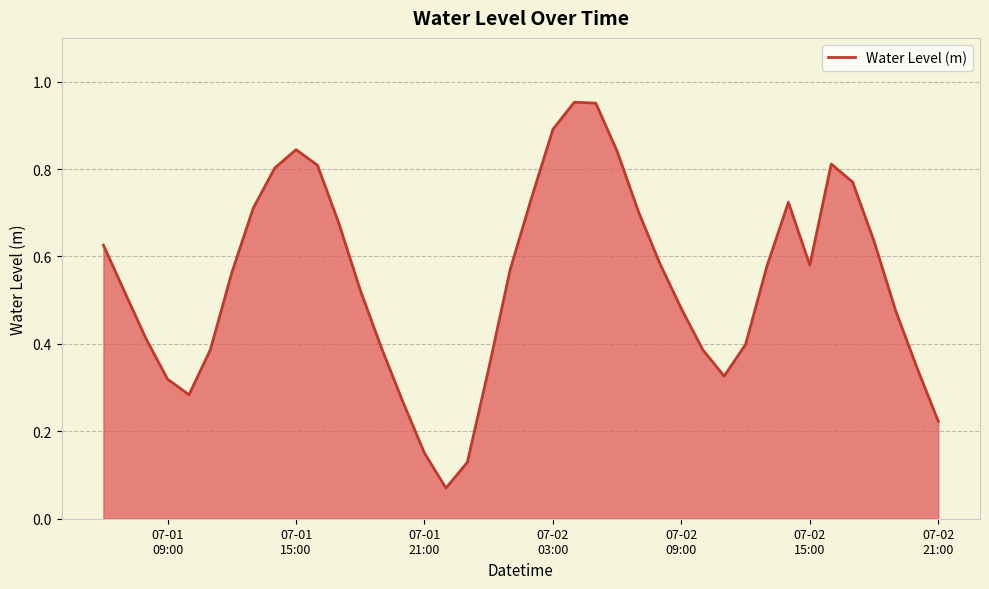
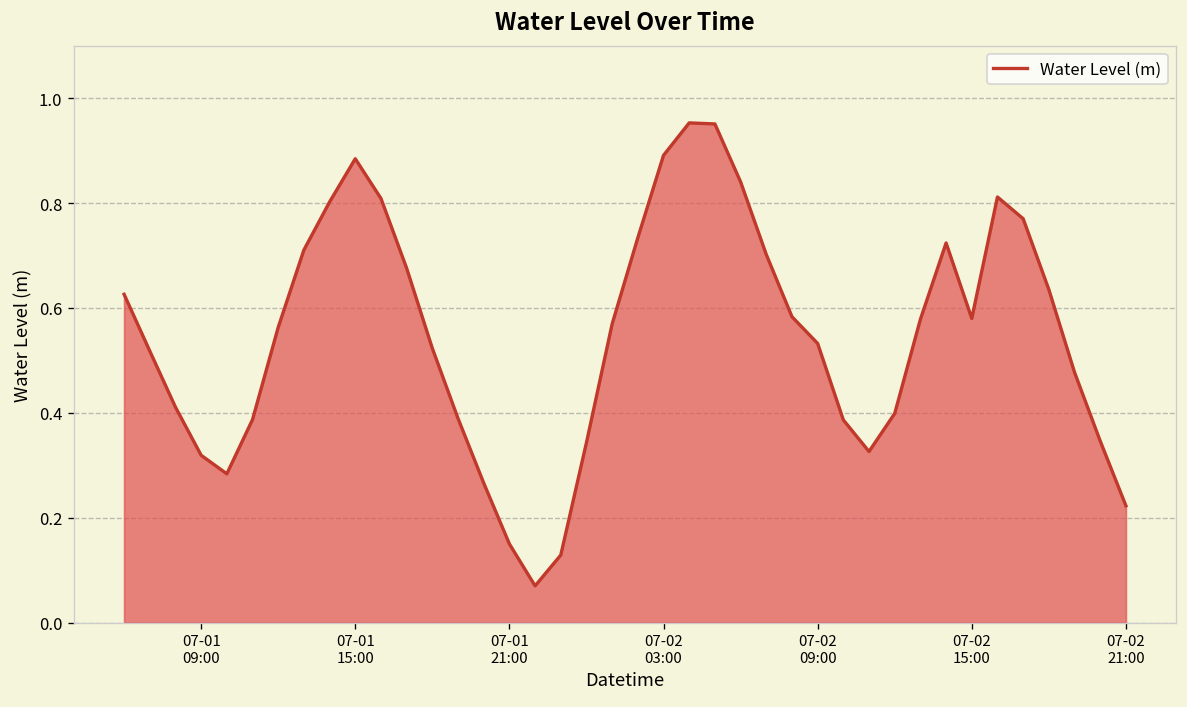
  {
    "07-01 09:00": 0.32,
-   "07-01 15:00": 0.84,
+   "07-01 15:00": 0.88,
    "07-01 21:00": 0.15,
    "07-02 03:00": 0.89,
-   "07-02 09:00": 0.48,
+   "07-02 09:00": 0.53,
    "07-02 15:00": 0.58,
    "07-02 21:00": 0.22
  }
